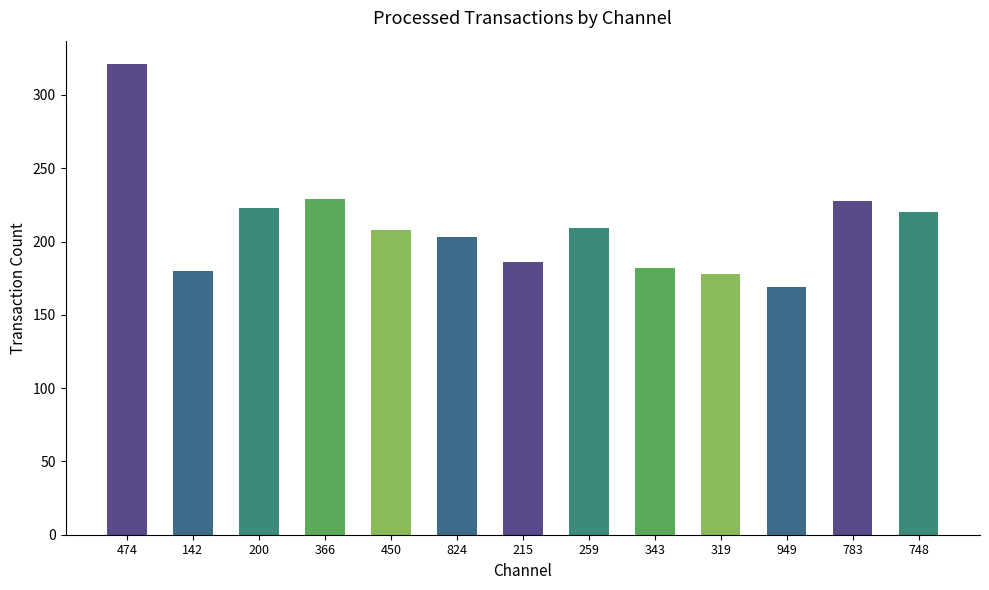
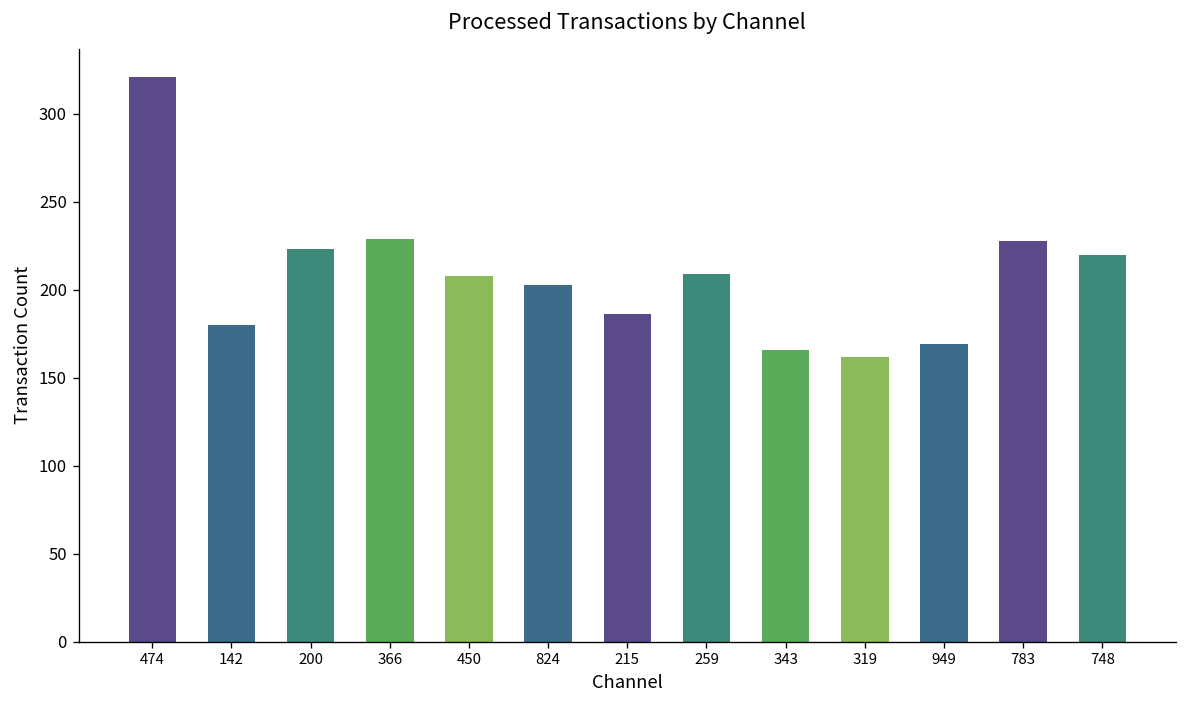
  {
    "474": 321,
    "142": 180,
    "200": 223,
    "366": 229,
    "450": 208,
    "824": 203,
    "215": 186,
    "259": 209,
-   "343": 182,
-   "319": 178,
+   "343": 166,
+   "319": 162,
    "949": 169,
    "783": 228,
    "748": 220
  }
